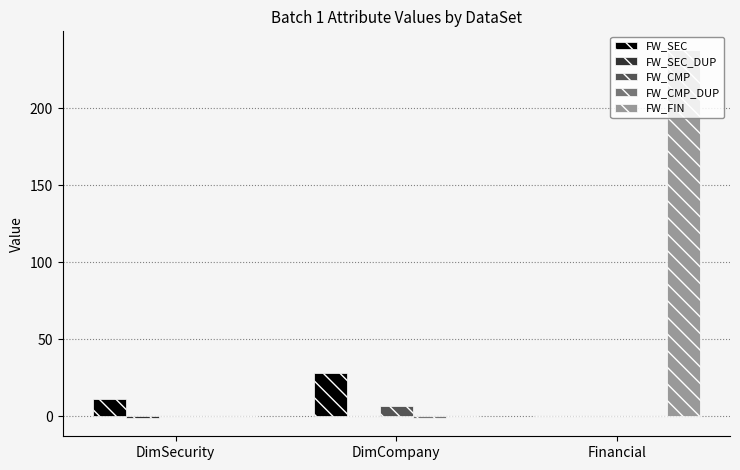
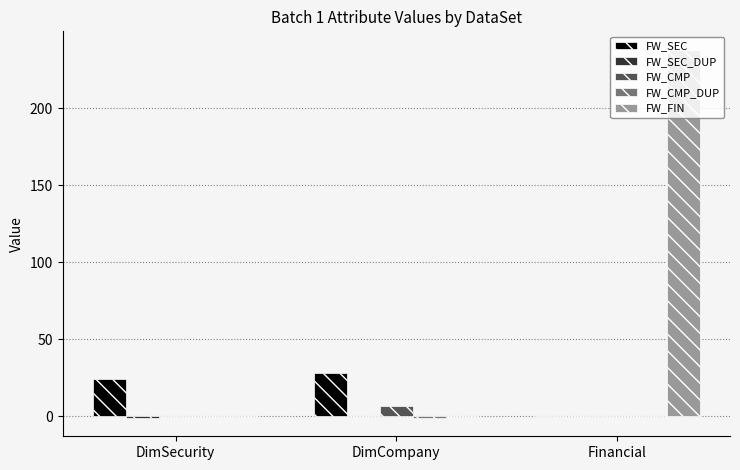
  {
    "FW_SEC": {
-     "DimSecurity": 11,
+     "DimSecurity": 24,
      "DimCompany": 28,
      "Financial": 0
    }
  }
